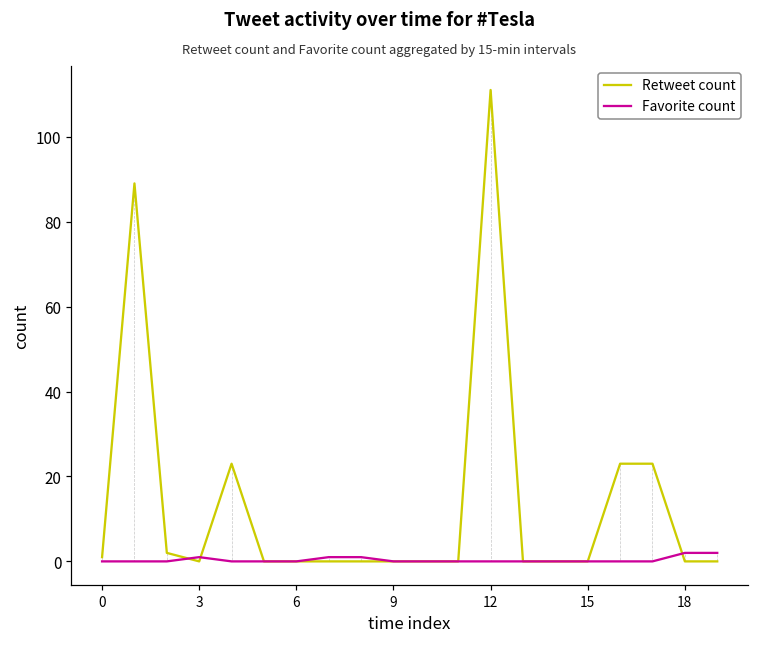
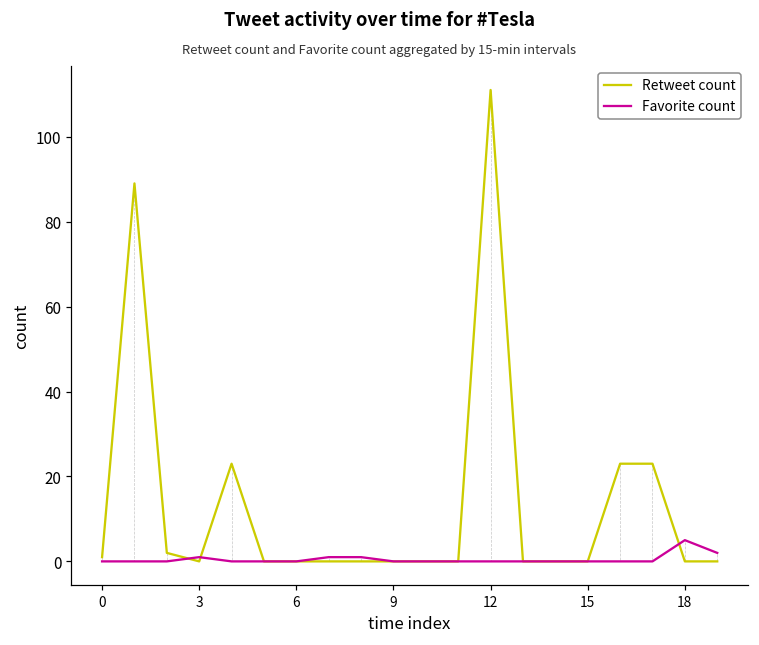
  {
    "Favorite count": {
-     "18": 2
+     "18": 5
    }
  }
